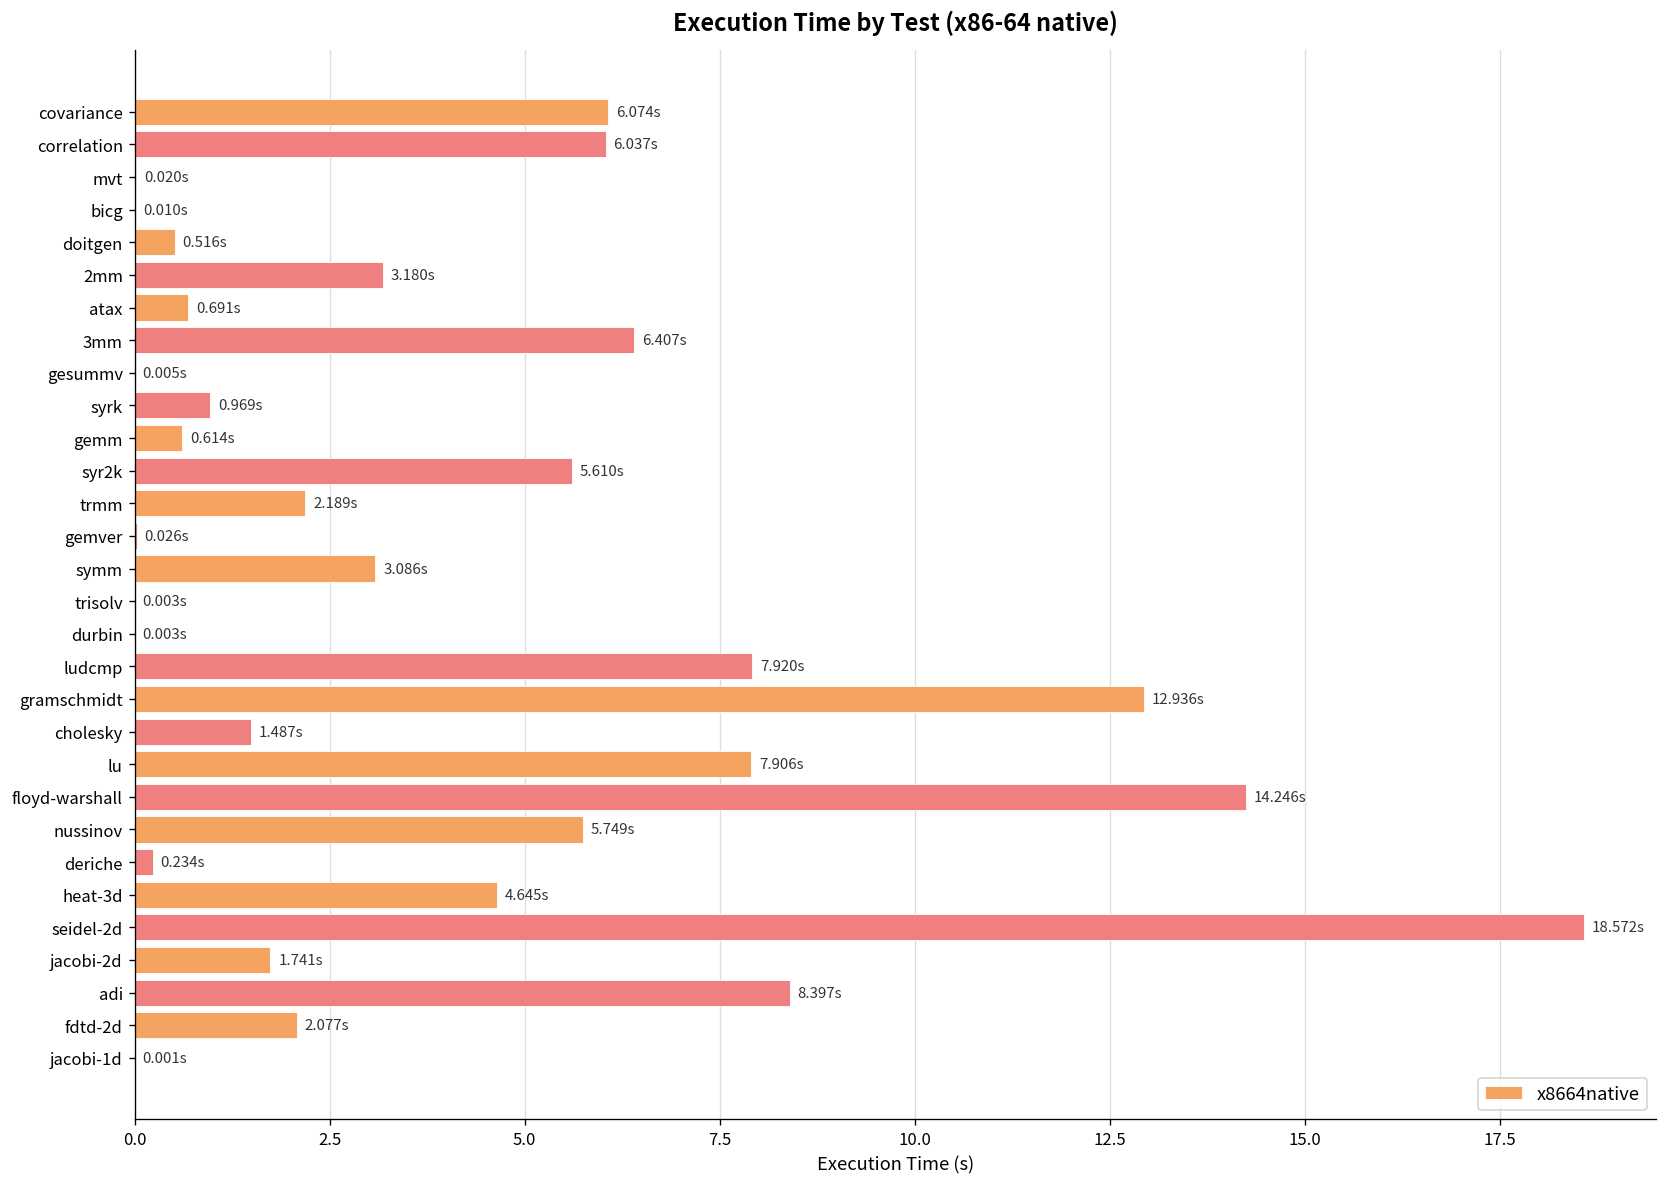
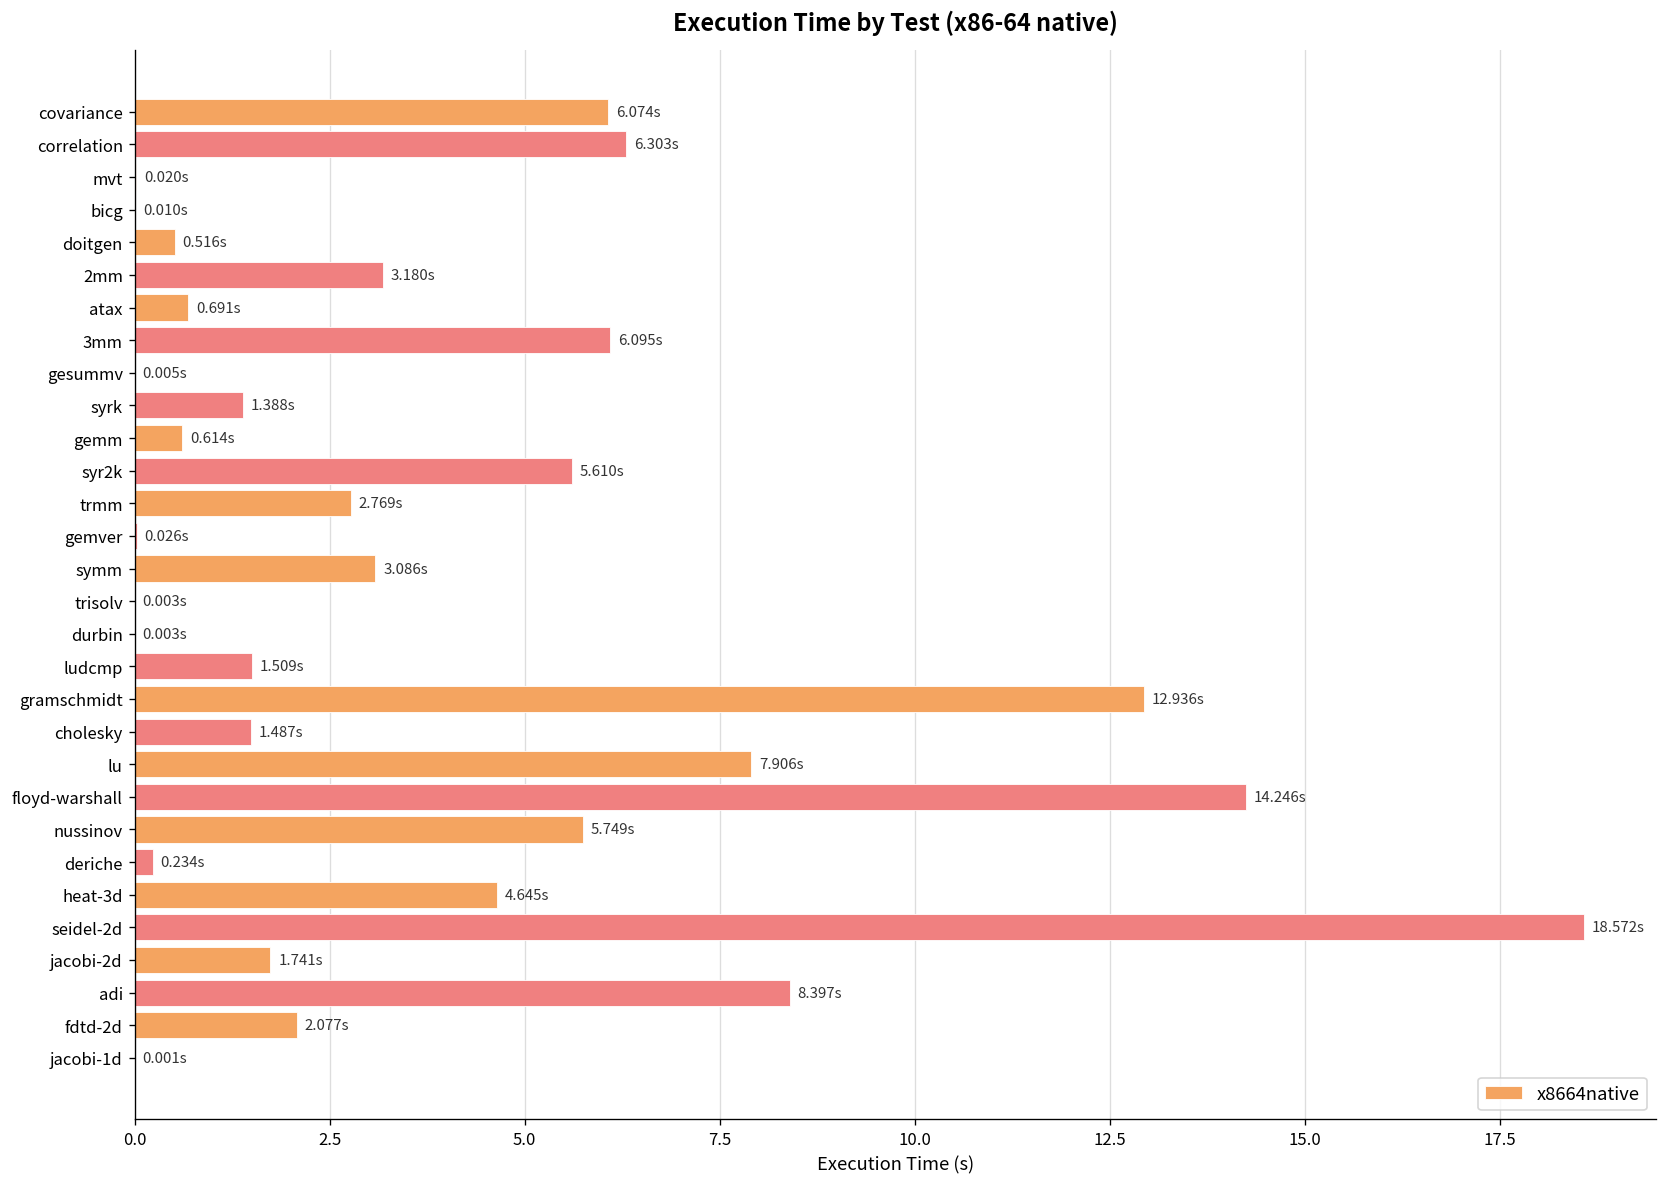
  {
    "covariance": "6.074s",
-   "correlation": "6.037s",
+   "correlation": "6.303s",
    "mvt": "0.020s",
    "bicg": "0.010s",
    "doitgen": "0.516s",
    "2mm": "3.180s",
    "atax": "0.691s",
-   "3mm": "6.407s",
+   "3mm": "6.095s",
    "gesummv": "0.005s",
-   "syrk": "0.969s",
+   "syrk": "1.388s",
    "gemm": "0.614s",
    "syr2k": "5.610s",
-   "trmm": "2.189s",
+   "trmm": "2.769s",
    "gemver": "0.026s",
    "symm": "3.086s",
    "trisolv": "0.003s",
    "durbin": "0.003s",
-   "ludcmp": "7.920s",
+   "ludcmp": "1.509s",
    "gramschmidt": "12.936s",
    "cholesky": "1.487s",
    "lu": "7.906s",
    "floyd-warshall": "14.246s",
    "nussinov": "5.749s",
    "deriche": "0.234s",
    "heat-3d": "4.645s",
    "seidel-2d": "18.572s",
    "jacobi-2d": "1.741s",
    "adi": "8.397s",
    "fdtd-2d": "2.077s",
    "jacobi-1d": "0.001s"
  }
